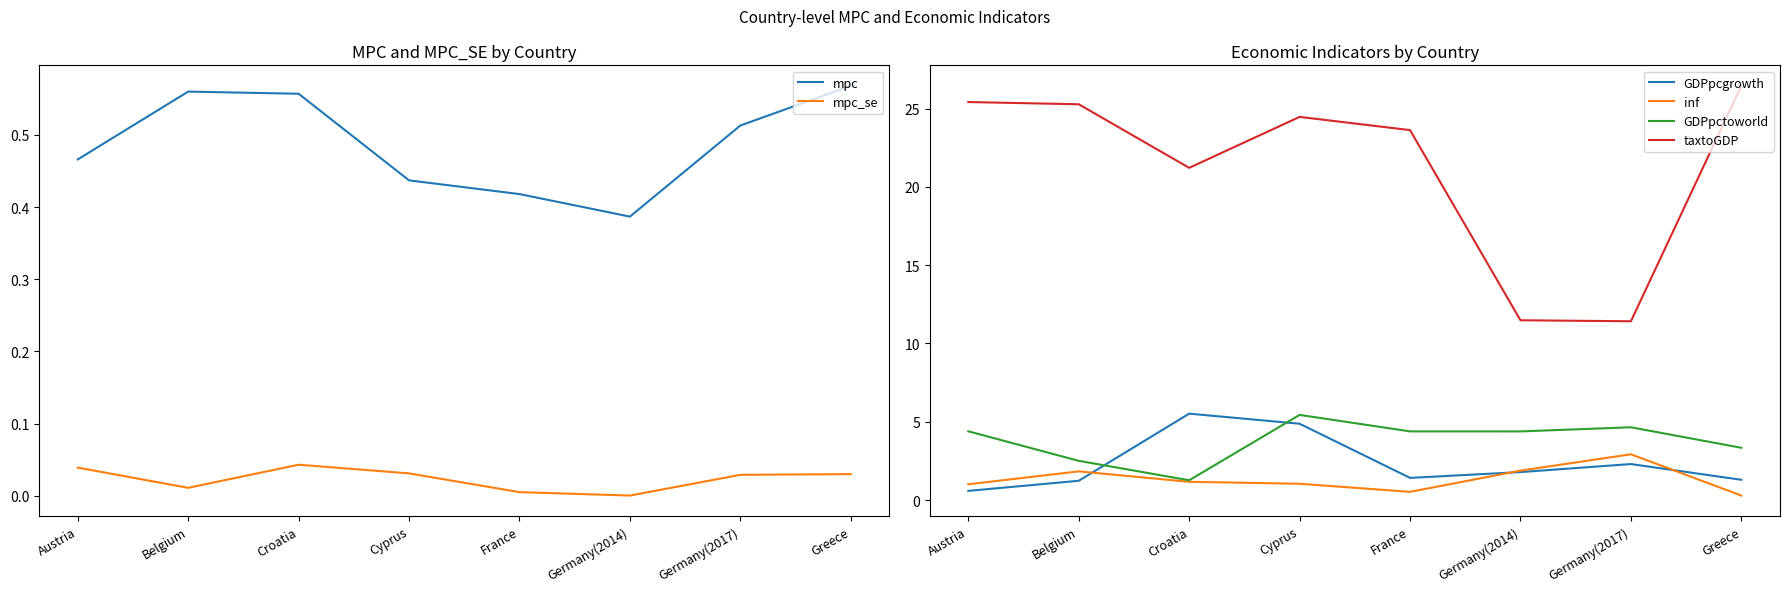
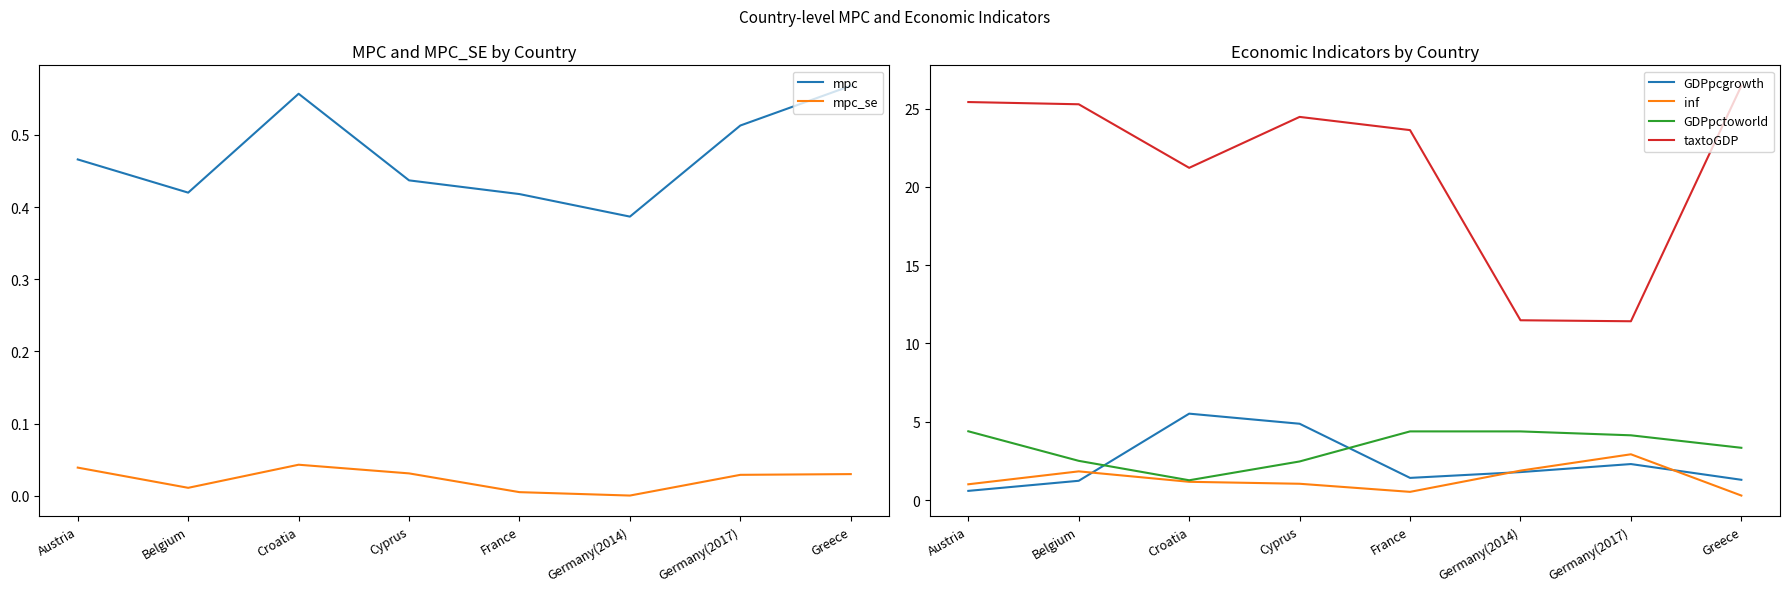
  {
    "MPC and MPC_SE by Country": {
      "mpc": {
        "Austria": 0.47,
-       "Belgium": 0.56,
+       "Belgium": 0.42,
        "Croatia": 0.56,
        "Cyprus": 0.44,
        "France": 0.42,
        "Germany(2014)": 0.39,
        "Germany(2017)": 0.51
      },
      "mpc_se": {
        "Austria": 0.04,
        "Belgium": 0.01,
        "Croatia": 0.04,
        "Cyprus": 0.03,
        "France": 0.01,
        "Germany(2014)": 0.00,
        "Germany(2017)": 0.03,
        "Greece": 0.03
      }
    },
    "Economic Indicators by Country": {
      "GDPpcgrowth": {
        "Austria": 0.6,
        "Belgium": 1.2,
        "Croatia": 5.5,
        "Cyprus": 4.9,
        "France": 1.4,
        "Germany(2017)": 2.3,
        "Greece": 1.3
      },
      "inf": {
        "Austria": 1.0,
        "Belgium": 1.8,
        "Cyprus": 1.0,
        "France": 0.5,
        "Germany(2017)": 2.9,
        "Greece": 0.3
      },
      "GDPpctoworld": {
        "Austria": 4.4,
        "Belgium": 2.5,
-       "Cyprus": 5.4,
+       "Cyprus": 2.5,
        "France": 4.4,
        "Germany(2014)": 4.4,
-       "Germany(2017)": 4.6,
+       "Germany(2017)": 4.1,
        "Greece": 3.3
      },
      "taxtoGDP": {
        "Austria": 25.4,
        "Belgium": 25.3,
        "Croatia": 21.2,
        "Cyprus": 24.5,
        "France": 23.6,
        "Germany(2014)": 11.5,
        "Germany(2017)": 11.4
      }
    }
  }
